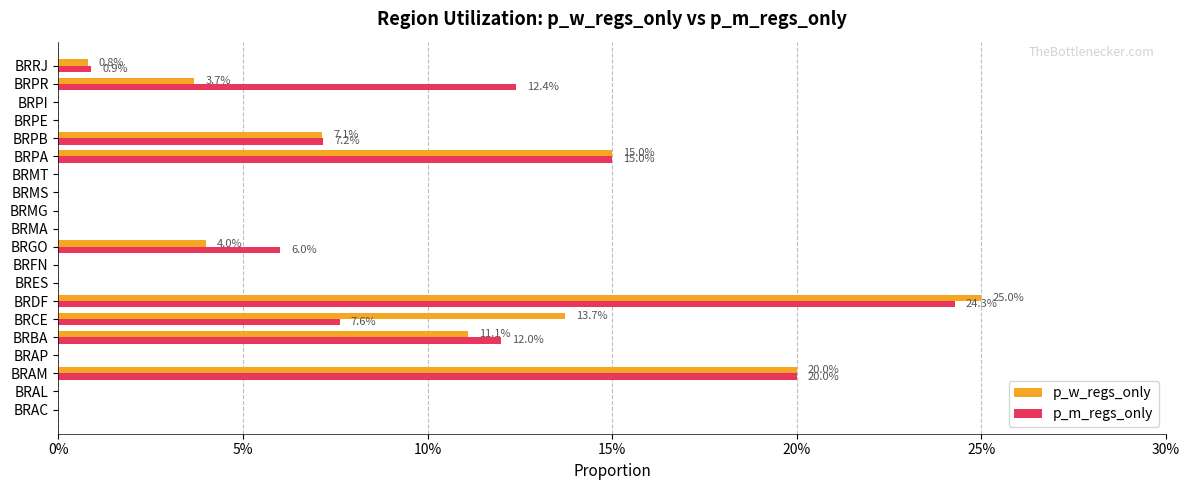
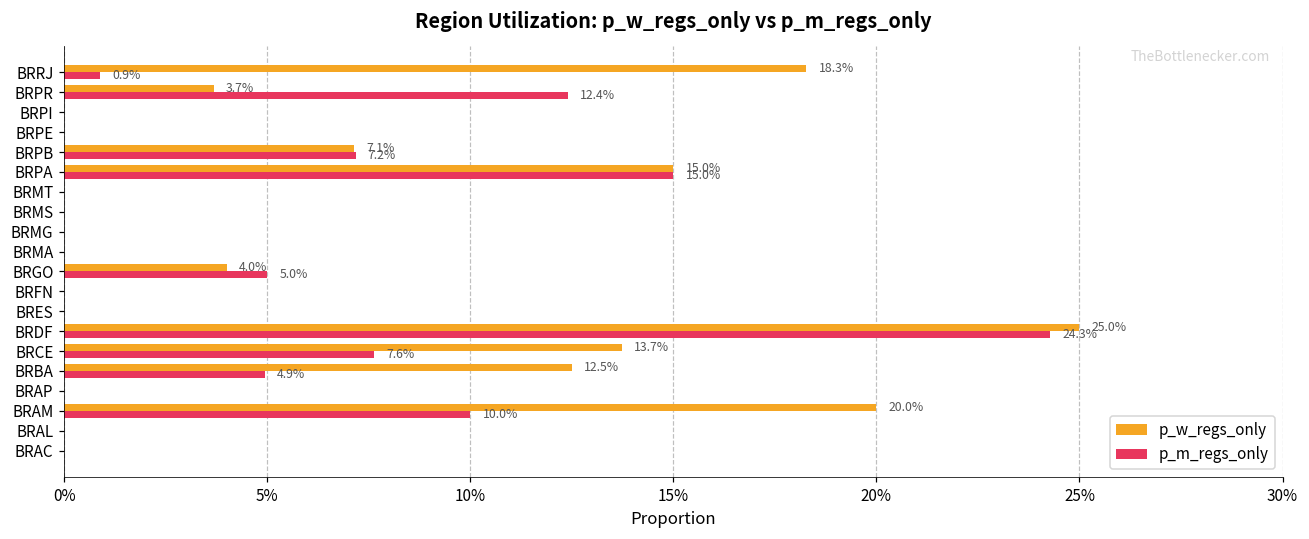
  {
    "p_w_regs_only": {
-     "BRRJ": "0.8%",
+     "BRRJ": "18.3%",
      "BRPR": "3.7%",
      "BRGO": "4.0%",
      "BRDF": "25.0%",
      "BRCE": "13.7%",
-     "BRBA": "11.1%",
+     "BRBA": "12.5%",
      "BRAM": "20.0%"
    },
    "p_m_regs_only": {
      "BRRJ": "0.9%",
      "BRPR": "12.4%",
-     "BRGO": "6.0%",
+     "BRGO": "5.0%",
      "BRDF": "24.3%",
      "BRCE": "7.6%",
-     "BRBA": "12.0%",
-     "BRAM": "20.0%"
+     "BRBA": "4.9%",
+     "BRAM": "10.0%"
    }
  }
